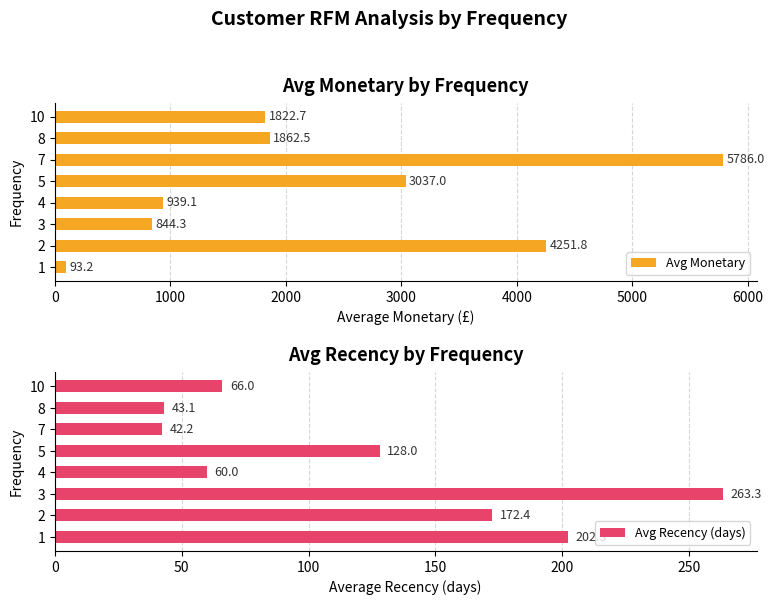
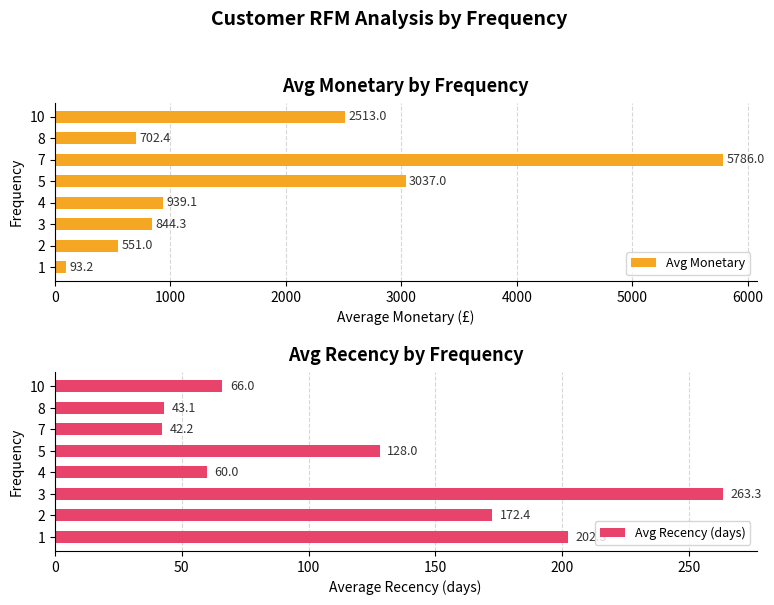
  {
    "Avg Monetary by Frequency": {
-     "10": 1822.7,
-     "8": 1862.5,
+     "10": 2513.0,
+     "8": 702.4,
      "7": 5786.0,
      "5": 3037.0,
      "4": 939.1,
      "3": 844.3,
-     "2": 4251.8,
+     "2": 551.0,
      "1": 93.2
    },
    "Avg Recency by Frequency": {
      "10": 66.0,
      "8": 43.1,
      "7": 42.2,
      "5": 128.0,
      "4": 60.0,
      "3": 263.3,
      "2": 172.4
    }
  }
